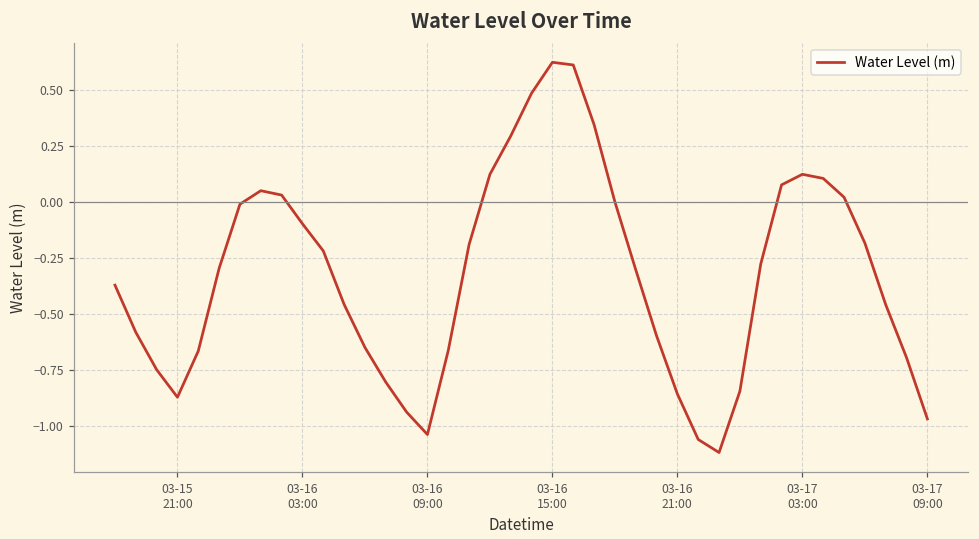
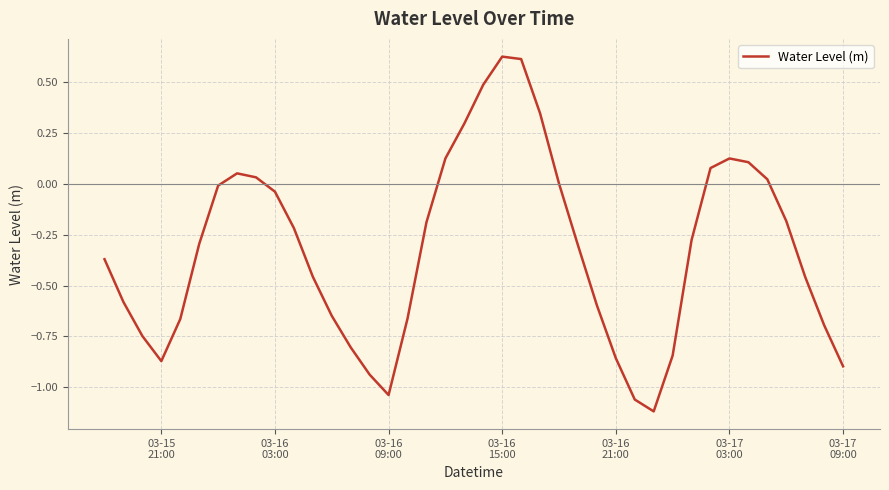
  {
    "03-15 21:00": -0.87,
-   "03-16 03:00": -0.10,
+   "03-16 03:00": -0.04,
    "03-16 09:00": -1.04,
    "03-16 15:00": 0.63,
    "03-16 21:00": -0.86,
    "03-17 03:00": 0.12,
-   "03-17 09:00": -0.97
+   "03-17 09:00": -0.90
  }
